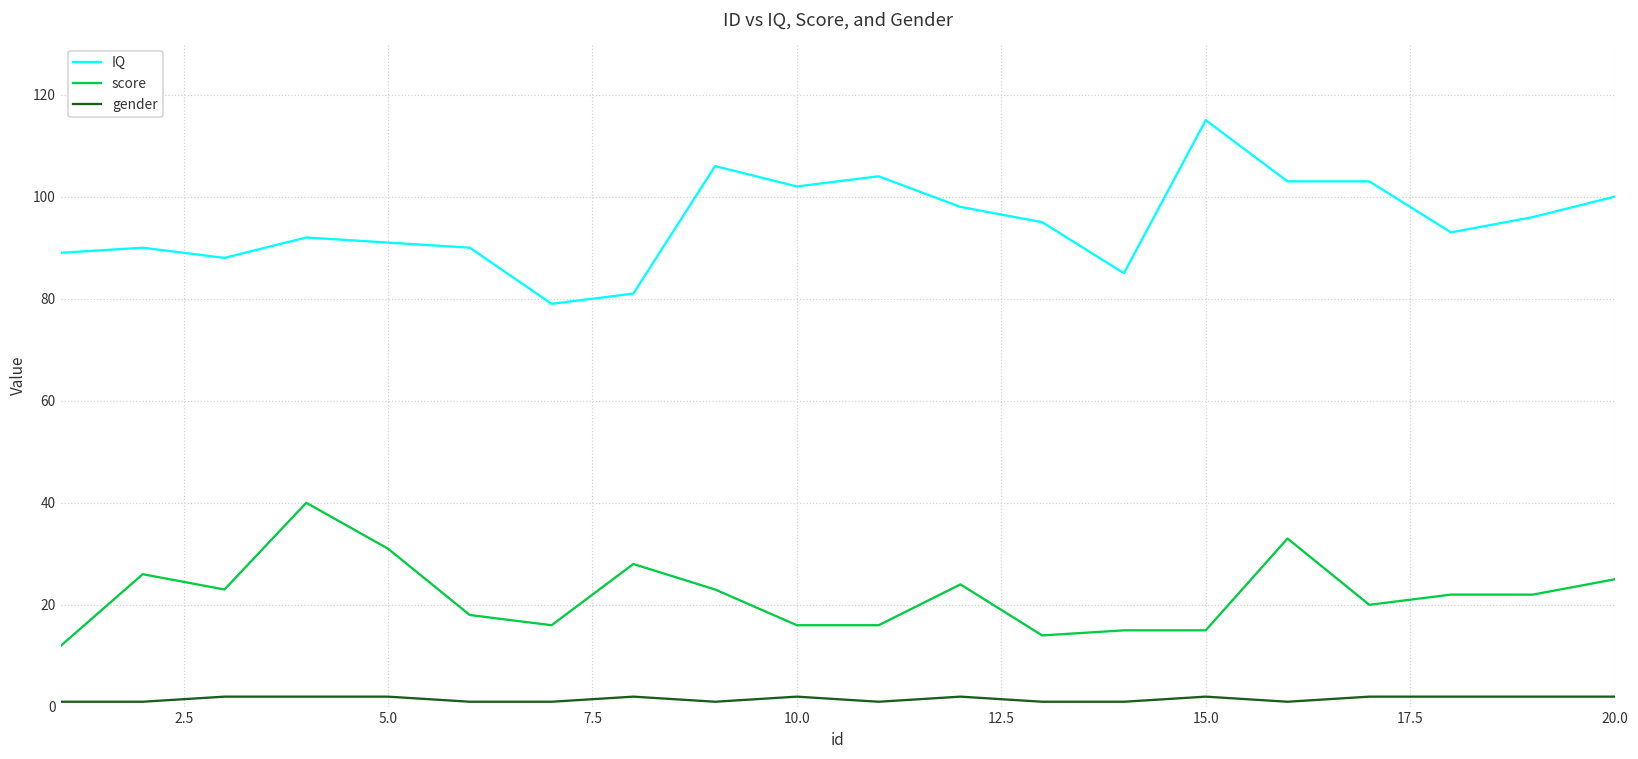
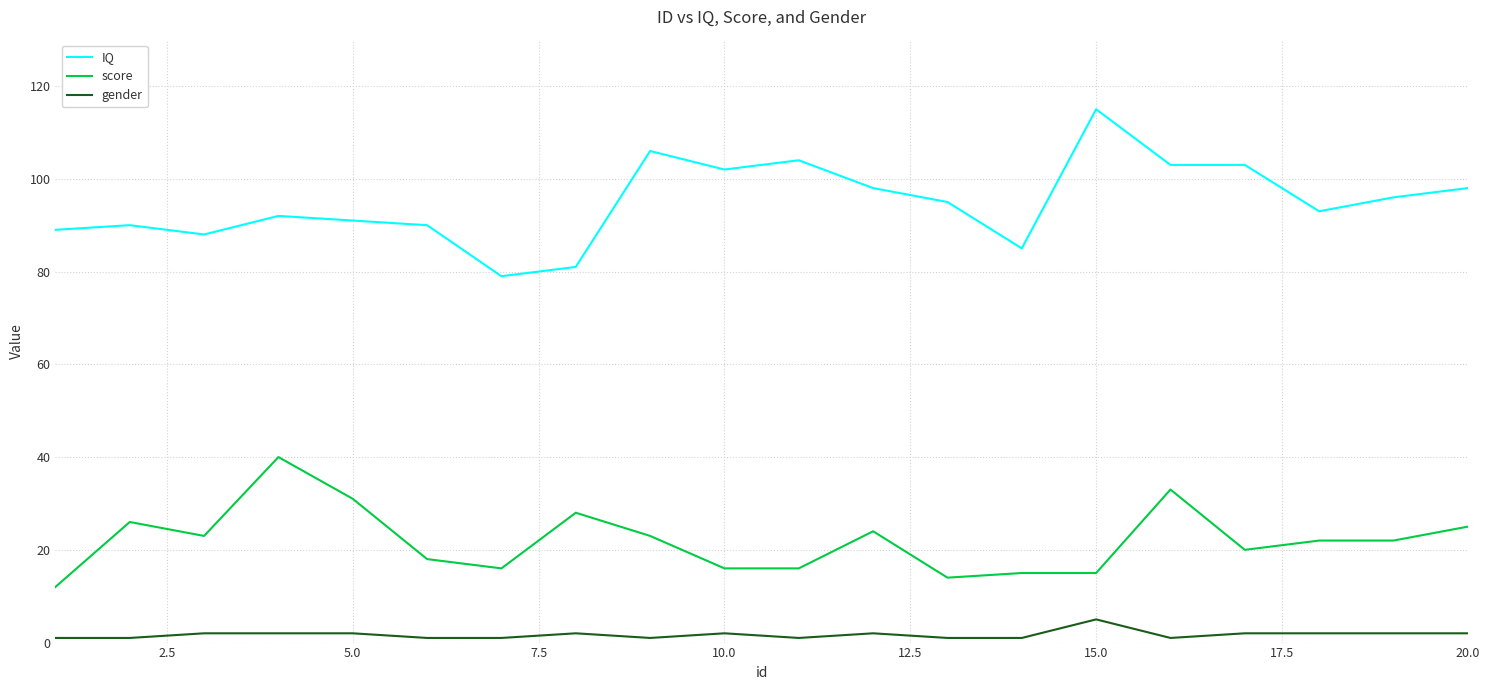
  {
    "IQ": {
      "5.0": 91,
      "10.0": 102,
      "15.0": 115,
-     "20.0": 100
+     "20.0": 98
    },
    "score": {
      "5.0": 31,
      "10.0": 16,
      "15.0": 15,
      "20.0": 25
    },
    "gender": {
      "5.0": 2,
      "10.0": 2,
-     "15.0": 2,
+     "15.0": 5,
      "20.0": 2
    }
  }
